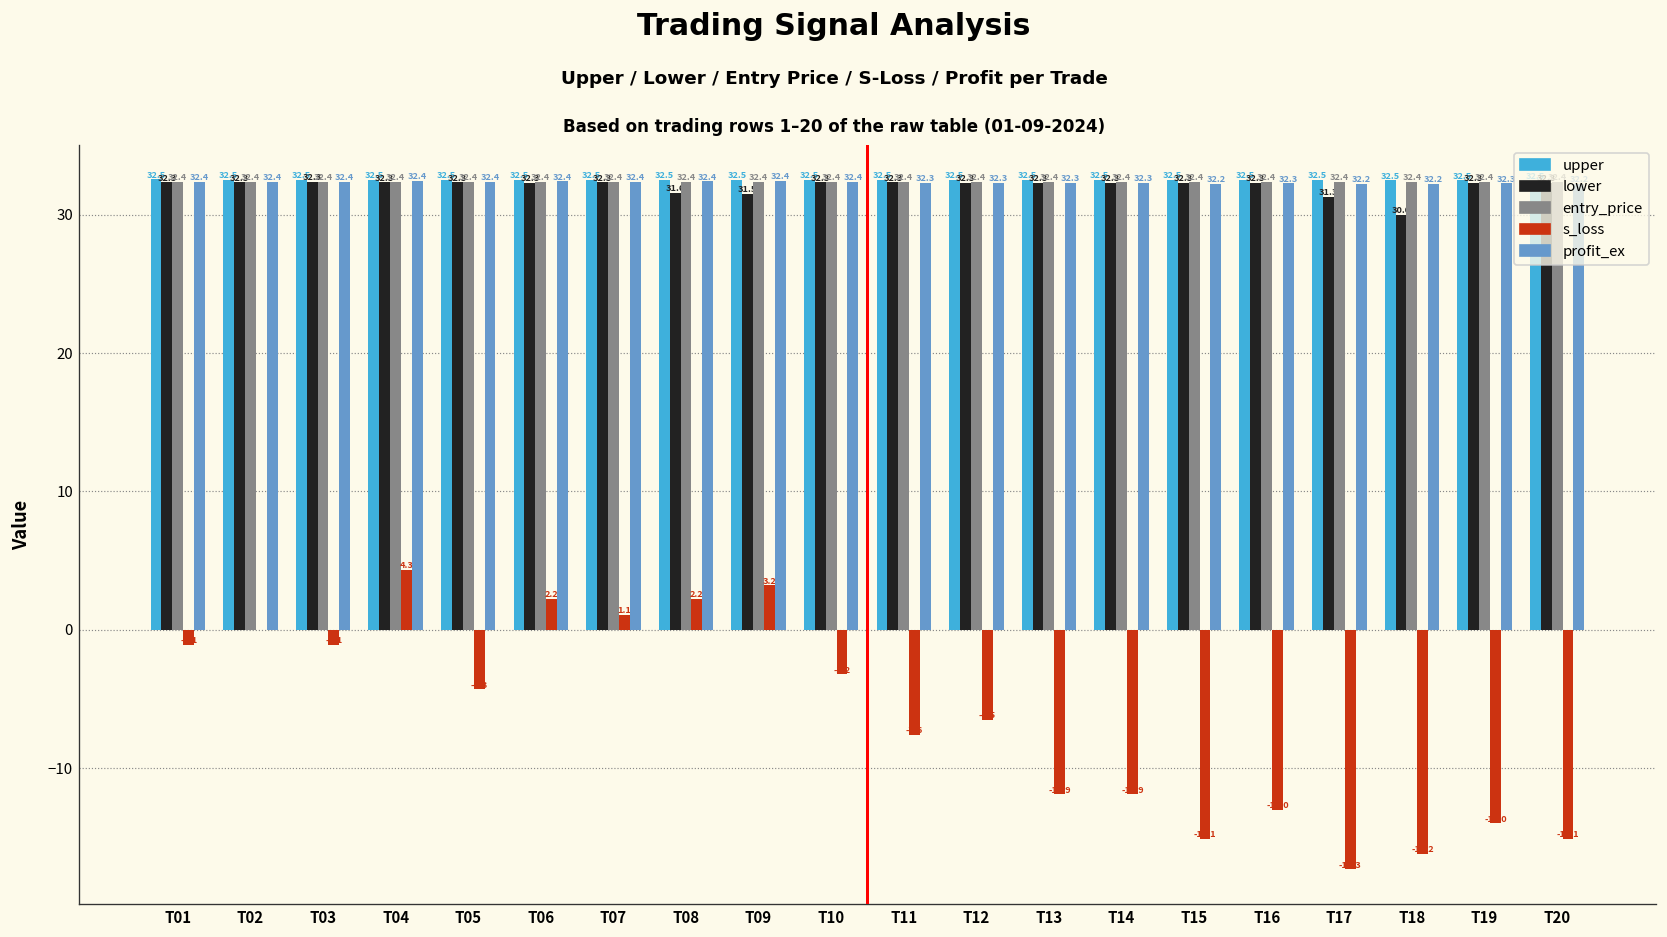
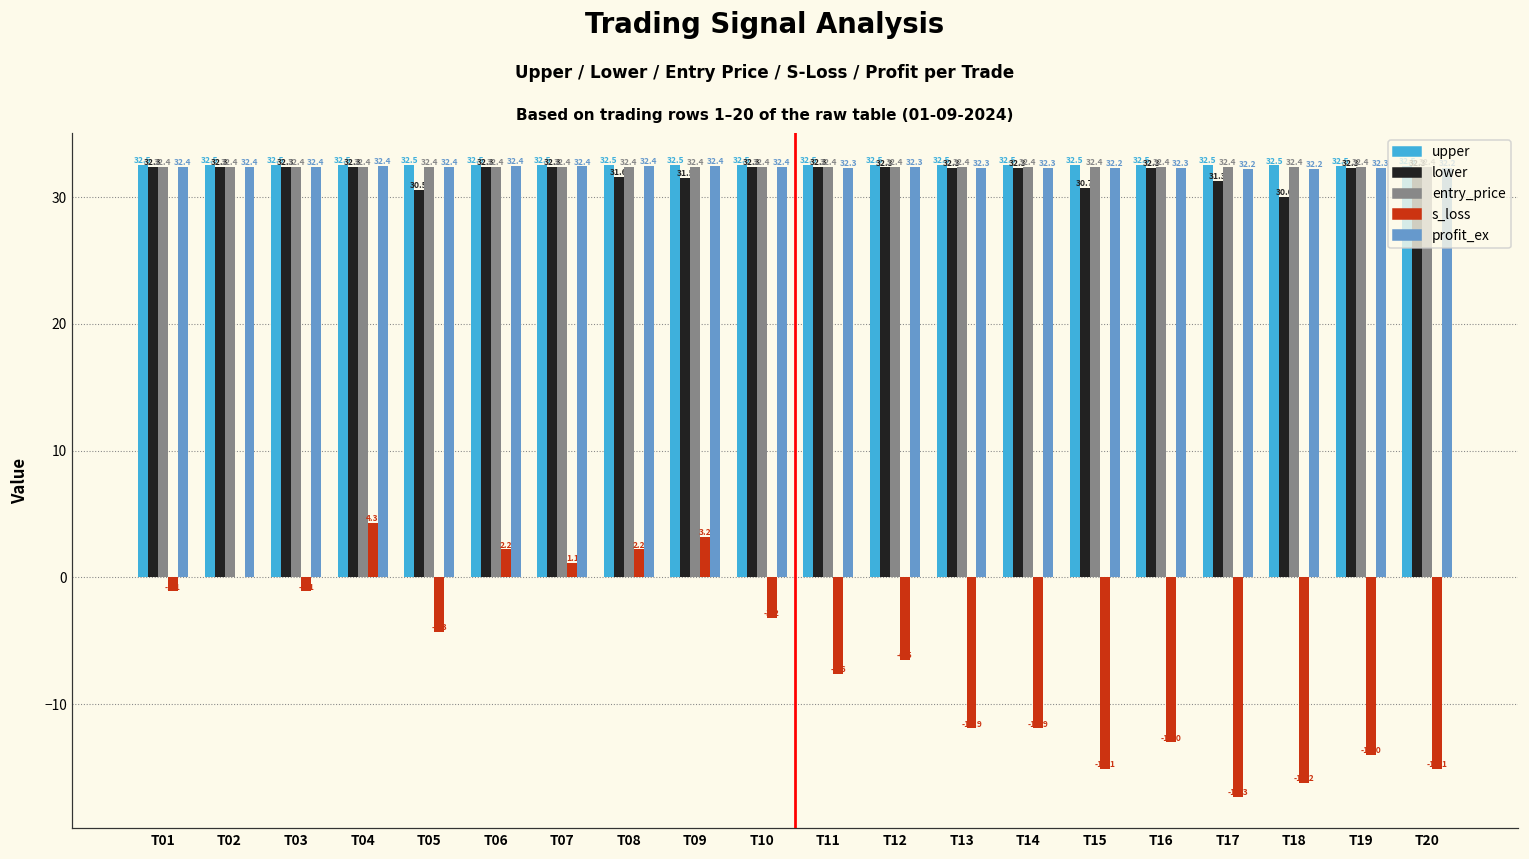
  {
    "lower": {
-     "T05": 32.3,
+     "T05": 30.5,
      "T08": 31.6,
      "T09": 31.5,
-     "T15": 32.3,
+     "T15": 30.7,
      "T17": 31.3,
      "T18": 30.0
    },
    "entry_price": {
      "T08": 32.4,
      "T09": 32.4,
      "T17": 32.4,
      "T18": 32.4
    },
    "s_loss": {
      "T04": 4.3,
      "T06": 2.2,
      "T07": 1.1,
      "T08": 2.2,
      "T09": 3.2,
      "T13": -11.9,
      "T14": -11.9,
      "T15": -15.1,
      "T16": -13.0,
      "T17": -17.3,
      "T18": -16.2,
      "T19": -14.0,
      "T20": -15.1
    }
  }
